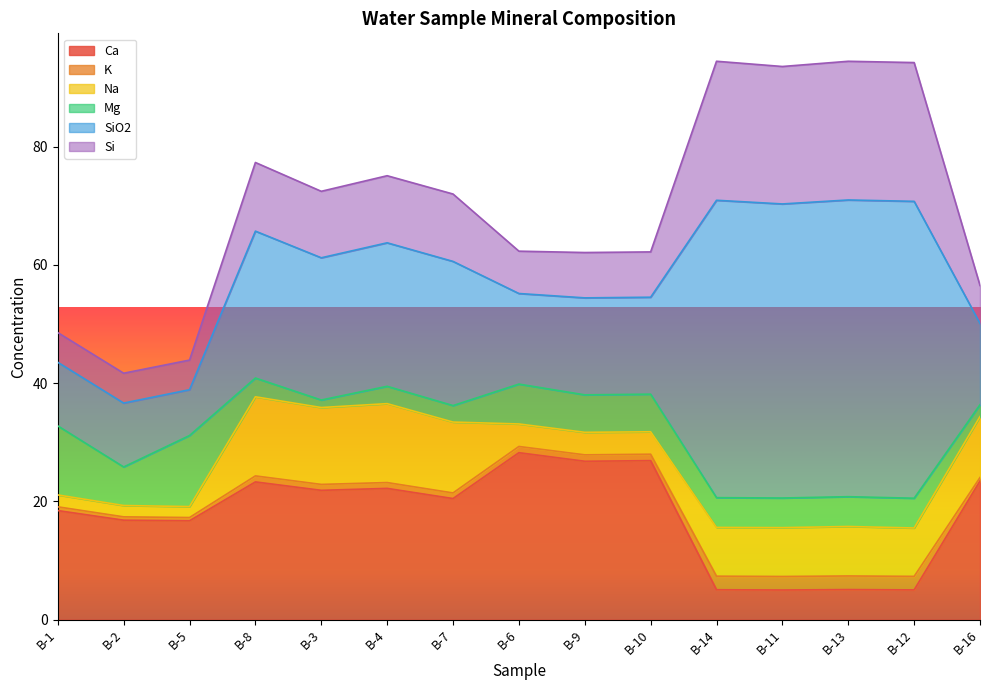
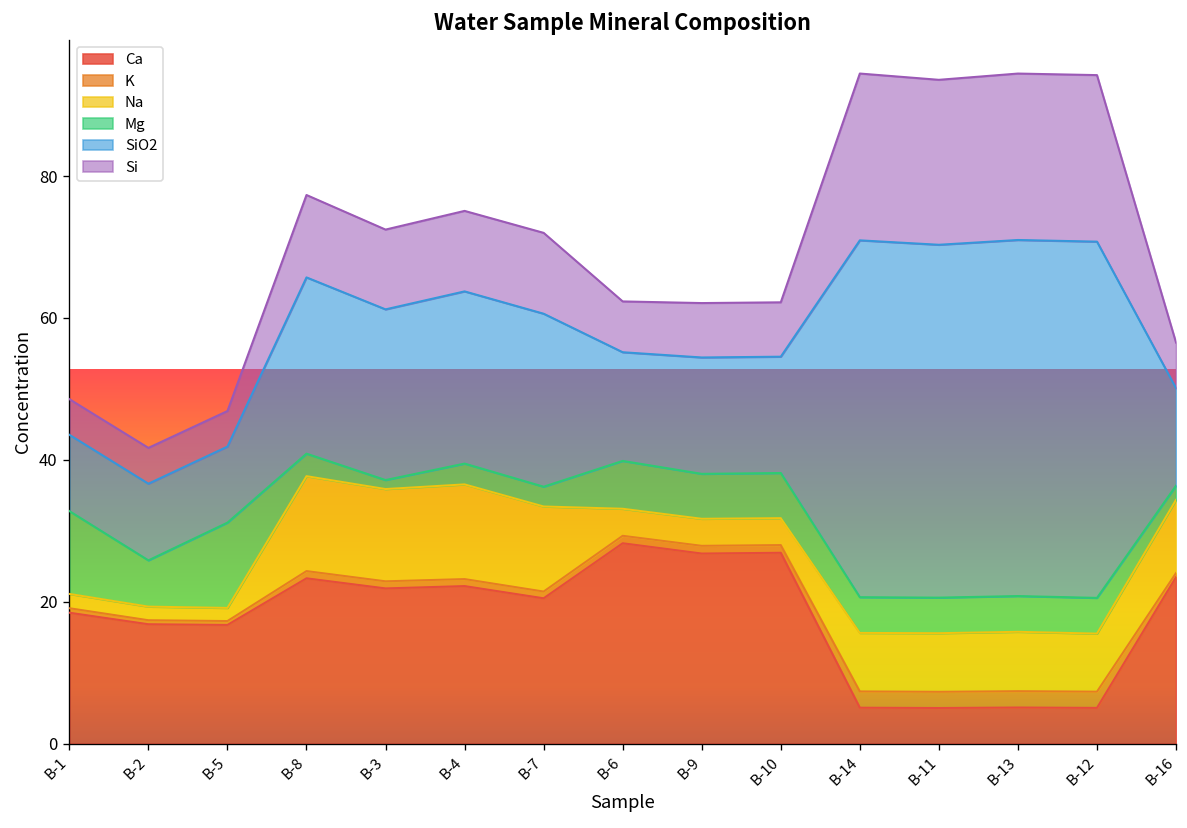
  {
    "Na": {
      "B-1": 2,
      "B-2": 2,
      "B-5": 2,
      "B-8": 13,
      "B-3": 13,
      "B-4": 13,
      "B-7": 12,
      "B-6": 4,
      "B-9": 4,
      "B-10": 4,
      "B-14": 8,
      "B-11": 8,
      "B-13": 8,
      "B-12": 8,
      "B-16": 10
    },
    "Mg": {
      "B-1": 12,
      "B-2": 7,
      "B-5": 12,
      "B-8": 3,
      "B-3": 1,
      "B-4": 3,
      "B-7": 3,
      "B-6": 7,
      "B-9": 6,
      "B-10": 6,
      "B-14": 5,
      "B-11": 5,
      "B-13": 5,
      "B-12": 5,
      "B-16": 2
    },
    "SiO2": {
      "B-1": 11,
      "B-2": 11,
-     "B-5": 8,
+     "B-5": 11,
      "B-8": 25,
      "B-3": 24,
      "B-4": 24,
      "B-7": 24,
      "B-6": 15,
      "B-9": 16,
      "B-10": 16,
      "B-14": 50,
      "B-11": 50,
      "B-13": 50,
      "B-12": 50,
      "B-16": 14
    },
    "Si": {
      "B-1": 5,
      "B-2": 5,
      "B-5": 5,
      "B-8": 12,
      "B-3": 11,
      "B-4": 11,
      "B-7": 11,
      "B-6": 7,
      "B-9": 8,
      "B-10": 8,
      "B-14": 24,
      "B-11": 23,
      "B-13": 23,
      "B-12": 23,
      "B-16": 6
    }
  }
